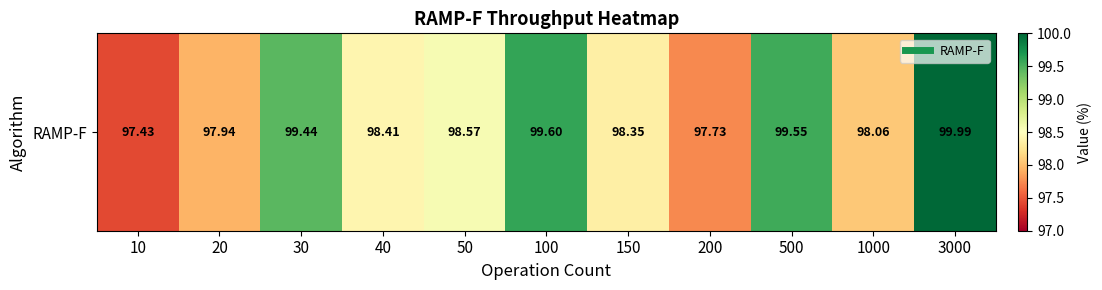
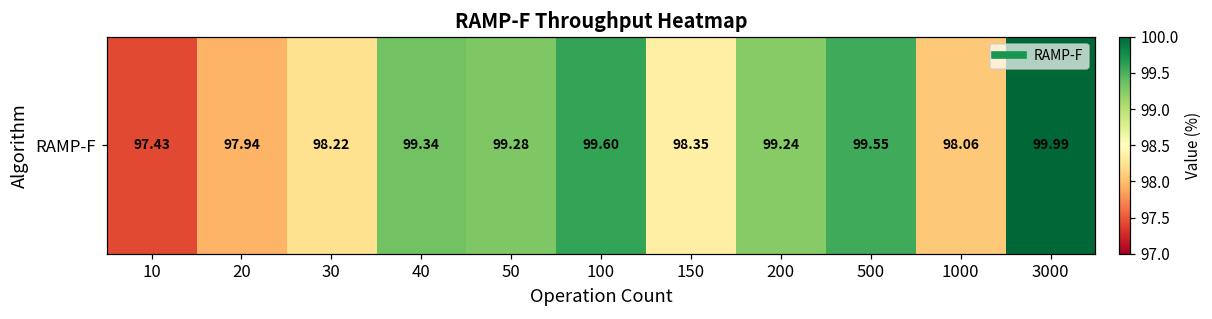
  {
    "RAMP-F": {
      "10": 97.43,
      "20": 97.94,
-     "30": 99.44,
-     "40": 98.41,
-     "50": 98.57,
+     "30": 98.22,
+     "40": 99.34,
+     "50": 99.28,
      "100": 99.60,
      "150": 98.35,
-     "200": 97.73,
+     "200": 99.24,
      "500": 99.55,
      "1000": 98.06,
      "3000": 99.99
    }
  }
